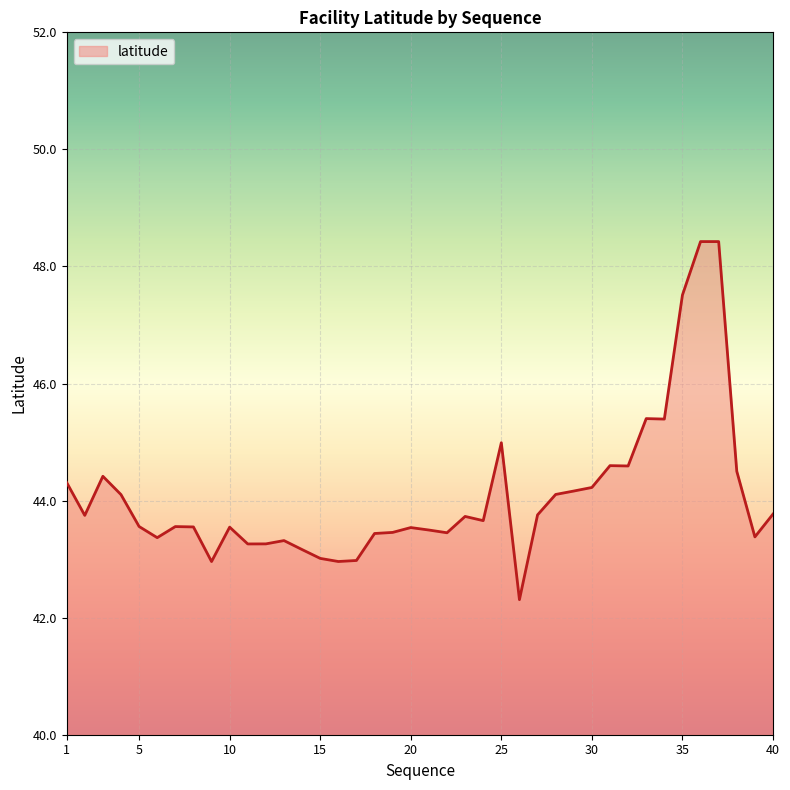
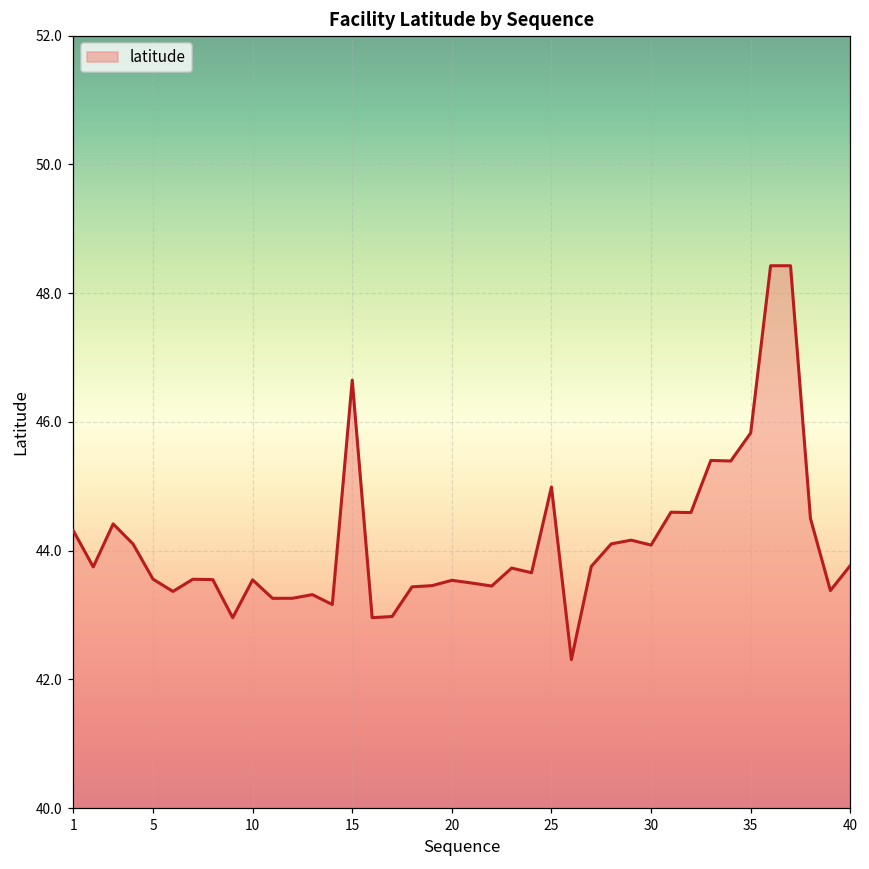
  {
    "1": 44.3,
    "5": 43.6,
    "10": 43.5,
-   "15": 43.0,
+   "15": 46.6,
    "20": 43.5,
    "25": 45.0,
-   "30": 44.2,
-   "35": 47.5,
+   "30": 44.1,
+   "35": 45.8,
    "40": 43.8
  }
